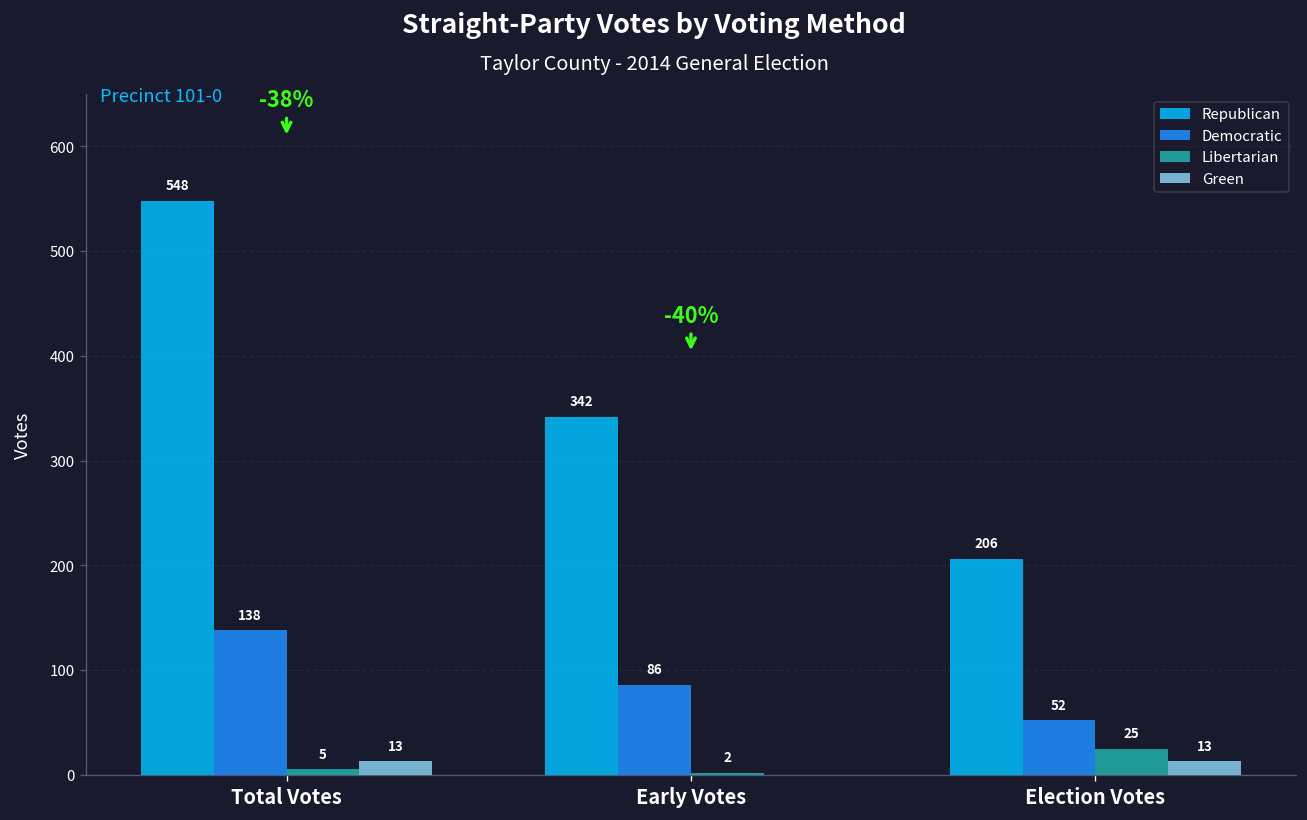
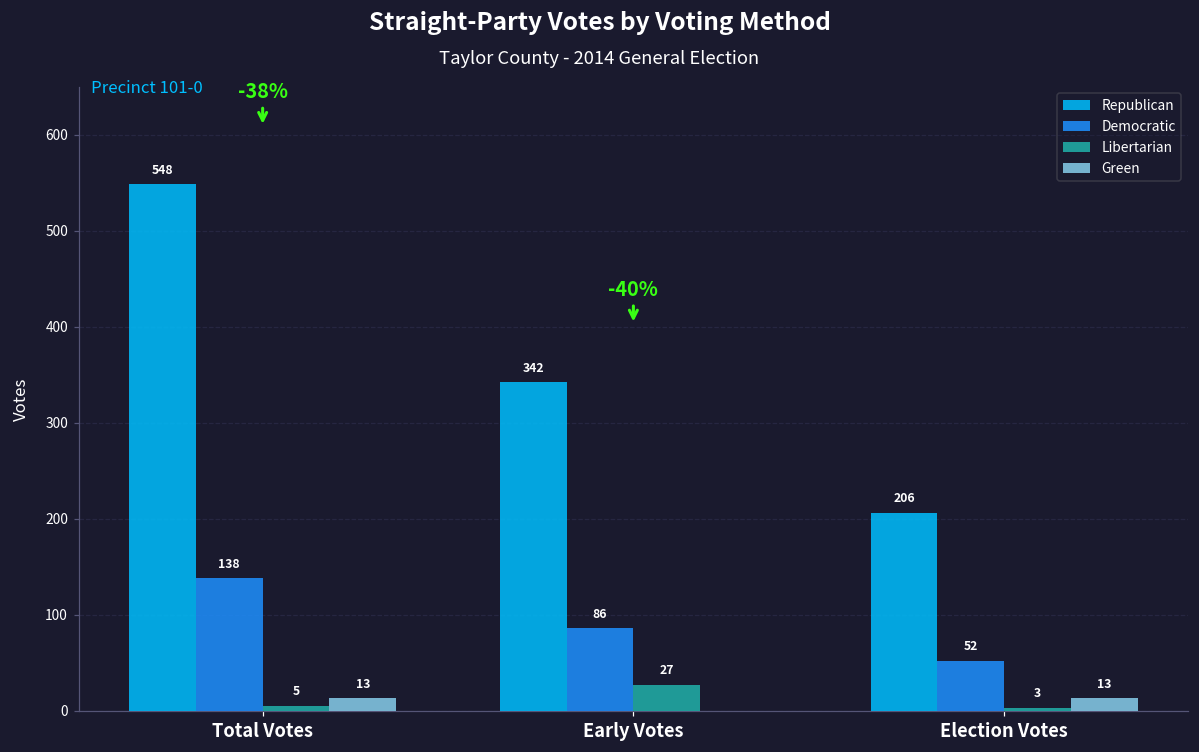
  {
    "Libertarian": {
      "Total Votes": 5,
-     "Early Votes": 2,
-     "Election Votes": 25
+     "Early Votes": 27,
+     "Election Votes": 3
    },
    "Green": {
      "Total Votes": 13,
      "Election Votes": 13
    }
  }
